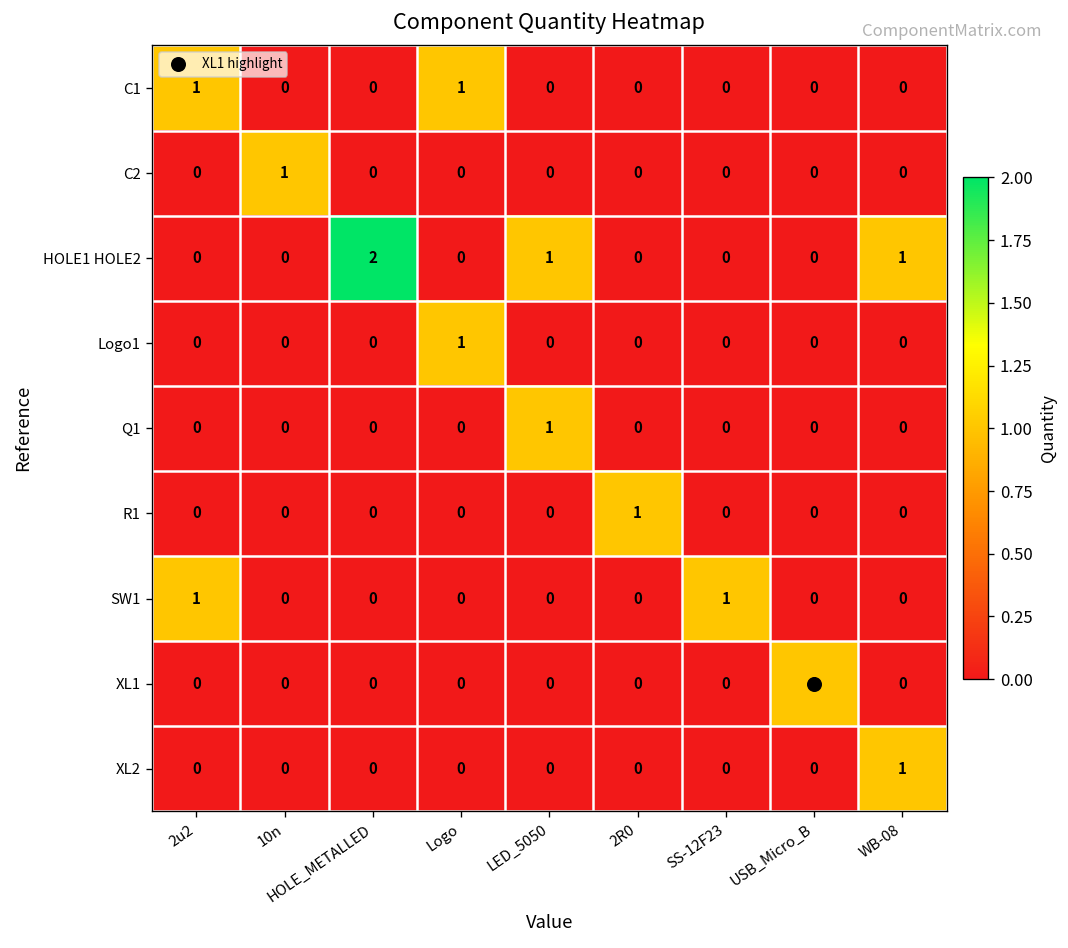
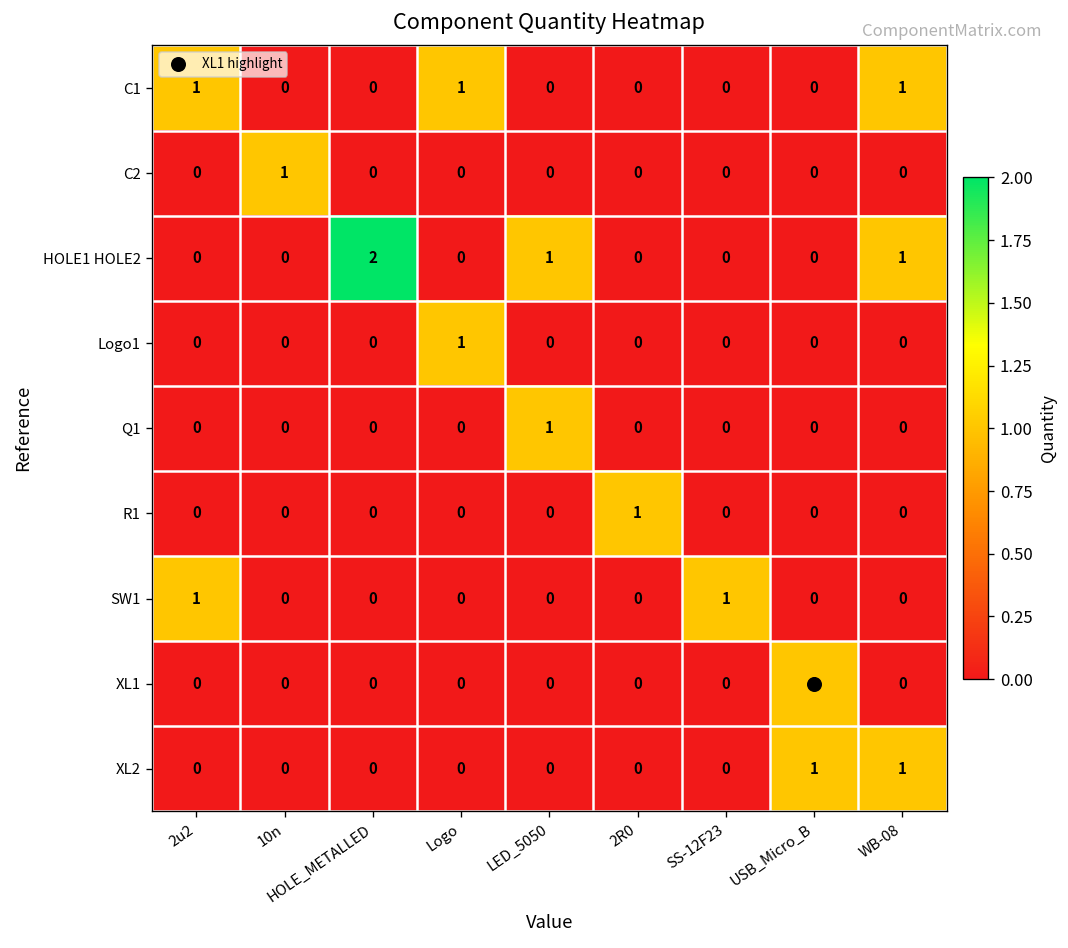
  {
    "C1": {
      "2u2": 1,
      "10n": 0,
      "HOLE_METALLED": 0,
      "Logo": 1,
      "LED_5050": 0,
      "2R0": 0,
      "SS-12F23": 0,
      "USB_Micro_B": 0,
-     "WB-08": 0
+     "WB-08": 1
    },
    "C2": {
      "2u2": 0,
      "10n": 1,
      "HOLE_METALLED": 0,
      "Logo": 0,
      "LED_5050": 0,
      "2R0": 0,
      "SS-12F23": 0,
      "USB_Micro_B": 0,
      "WB-08": 0
    },
    "HOLE1 HOLE2": {
      "2u2": 0,
      "10n": 0,
      "HOLE_METALLED": 2,
      "Logo": 0,
      "LED_5050": 1,
      "2R0": 0,
      "SS-12F23": 0,
      "USB_Micro_B": 0,
      "WB-08": 1
    },
    "Logo1": {
      "2u2": 0,
      "10n": 0,
      "HOLE_METALLED": 0,
      "Logo": 1,
      "LED_5050": 0,
      "2R0": 0,
      "SS-12F23": 0,
      "USB_Micro_B": 0,
      "WB-08": 0
    },
    "Q1": {
      "2u2": 0,
      "10n": 0,
      "HOLE_METALLED": 0,
      "Logo": 0,
      "LED_5050": 1,
      "2R0": 0,
      "SS-12F23": 0,
      "USB_Micro_B": 0,
      "WB-08": 0
    },
    "R1": {
      "2u2": 0,
      "10n": 0,
      "HOLE_METALLED": 0,
      "Logo": 0,
      "LED_5050": 0,
      "2R0": 1,
      "SS-12F23": 0,
      "USB_Micro_B": 0,
      "WB-08": 0
    },
    "SW1": {
      "2u2": 1,
      "10n": 0,
      "HOLE_METALLED": 0,
      "Logo": 0,
      "LED_5050": 0,
      "2R0": 0,
      "SS-12F23": 1,
      "USB_Micro_B": 0,
      "WB-08": 0
    },
    "XL1": {
      "2u2": 0,
      "10n": 0,
      "HOLE_METALLED": 0,
      "Logo": 0,
      "LED_5050": 0,
      "2R0": 0,
      "SS-12F23": 0,
      "WB-08": 0
    },
    "XL2": {
      "2u2": 0,
      "10n": 0,
      "HOLE_METALLED": 0,
      "Logo": 0,
      "LED_5050": 0,
      "2R0": 0,
      "SS-12F23": 0,
-     "USB_Micro_B": 0,
+     "USB_Micro_B": 1,
      "WB-08": 1
    }
  }
